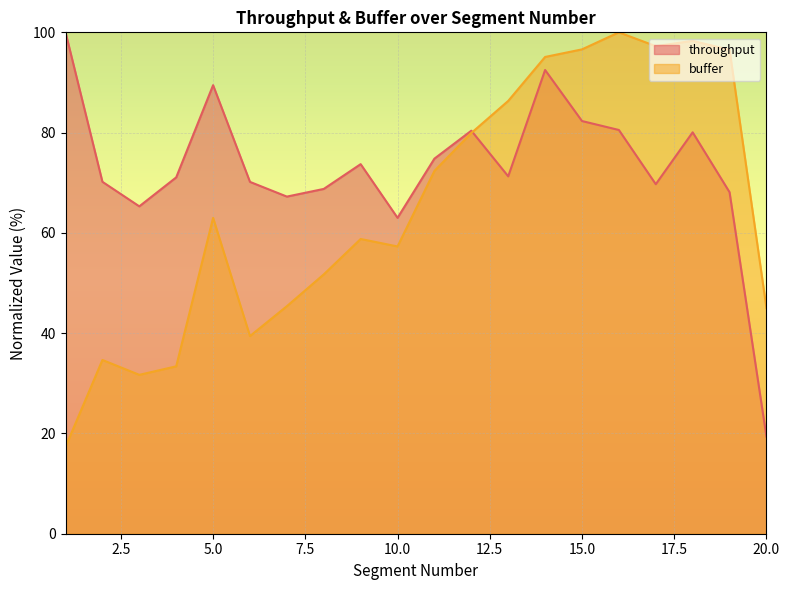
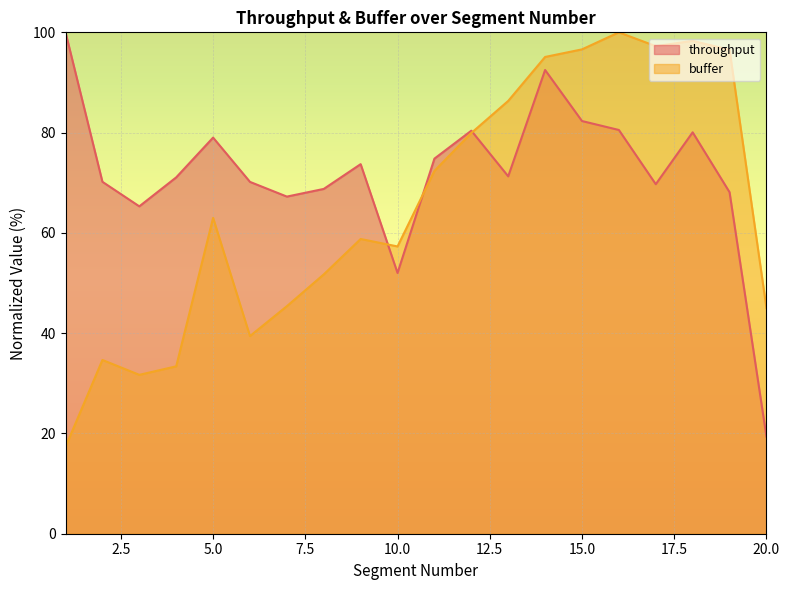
  {
    "throughput": {
-     "5.0": 89,
-     "10.0": 63,
+     "5.0": 79,
+     "10.0": 52,
      "15.0": 82,
      "20.0": 19
    },
    "buffer": {
      "5.0": 63,
      "10.0": 57,
      "15.0": 97,
      "20.0": 45
    }
  }
